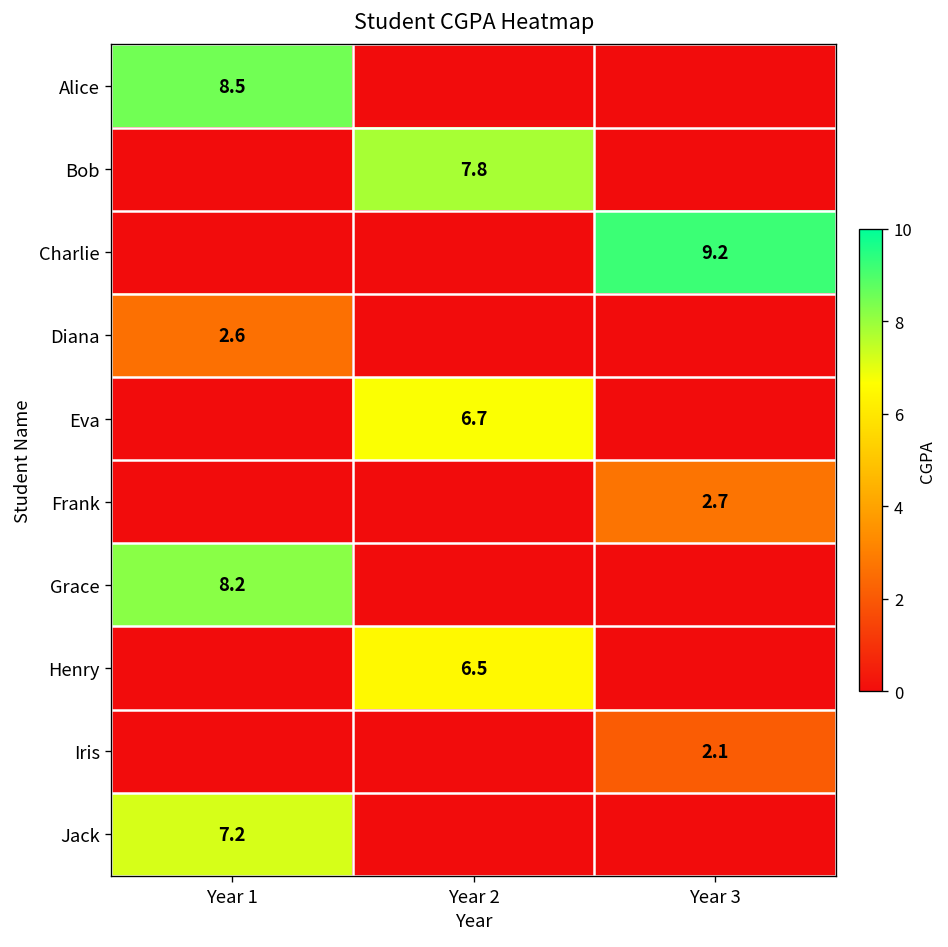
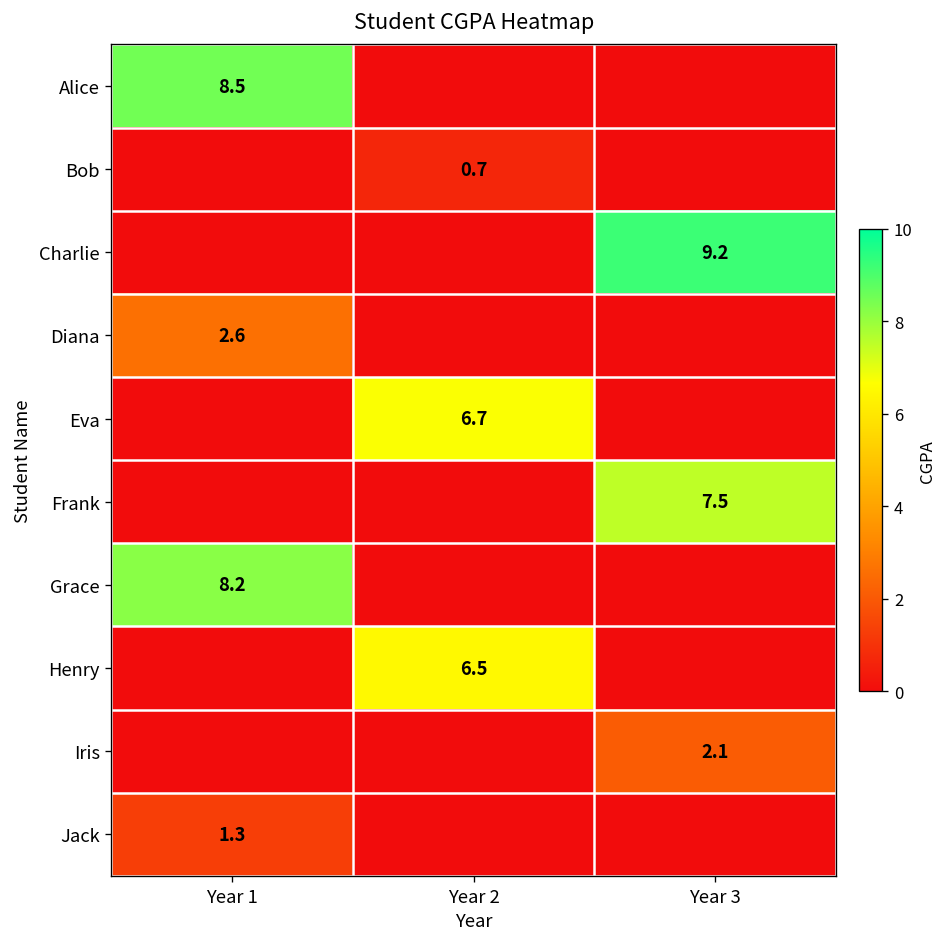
  {
    "Alice": {
      "Year 1": 8.5
    },
    "Bob": {
-     "Year 2": 7.8
+     "Year 2": 0.7
    },
    "Charlie": {
      "Year 3": 9.2
    },
    "Diana": {
      "Year 1": 2.6
    },
    "Eva": {
      "Year 2": 6.7
    },
    "Frank": {
-     "Year 3": 2.7
+     "Year 3": 7.5
    },
    "Grace": {
      "Year 1": 8.2
    },
    "Henry": {
      "Year 2": 6.5
    },
    "Iris": {
      "Year 3": 2.1
    },
    "Jack": {
-     "Year 1": 7.2
+     "Year 1": 1.3
    }
  }
